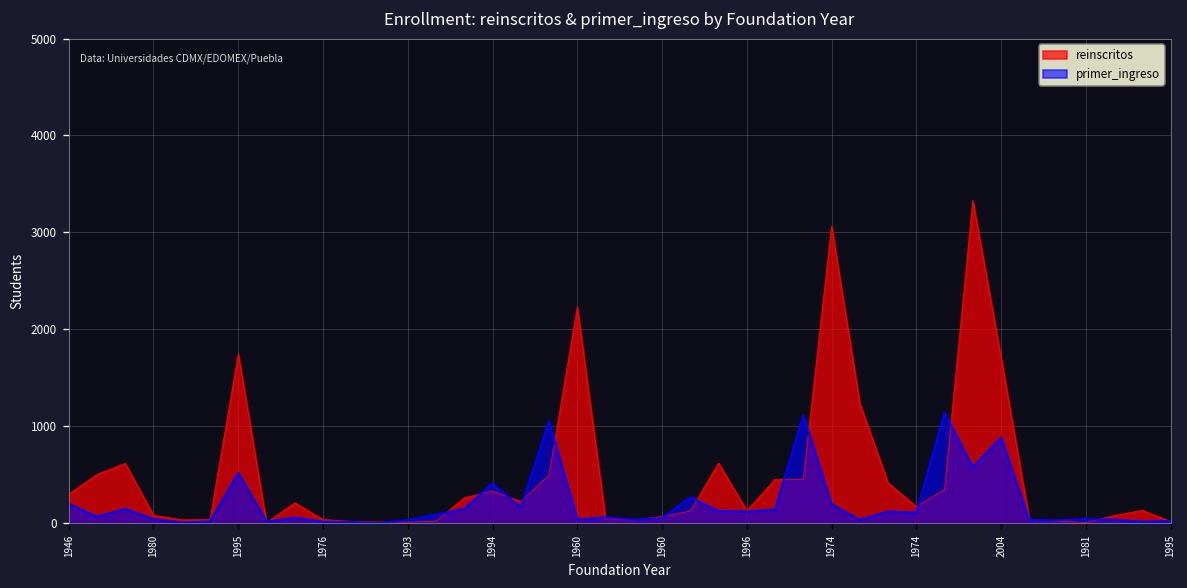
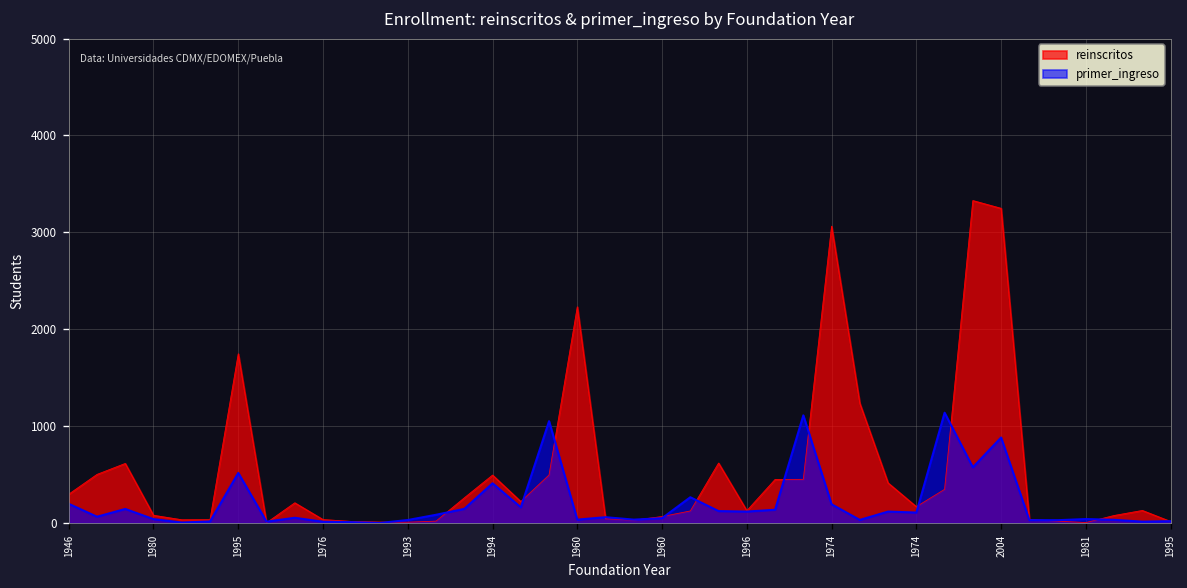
  {
    "reinscritos": {
      "1946": 300,
      "1980": 100,
-     "1994": 300,
-     "2004": 1700,
+     "1994": 500,
+     "2004": 3200,
      "1981": 0
    },
    "primer_ingreso": {
      "1946": 200,
      "1980": 0,
      "1994": 400,
      "2004": 900,
      "1981": 0
    }
  }
